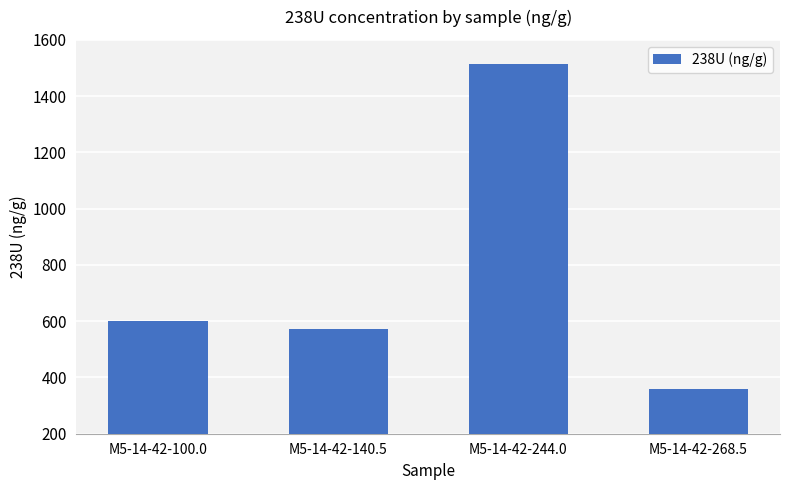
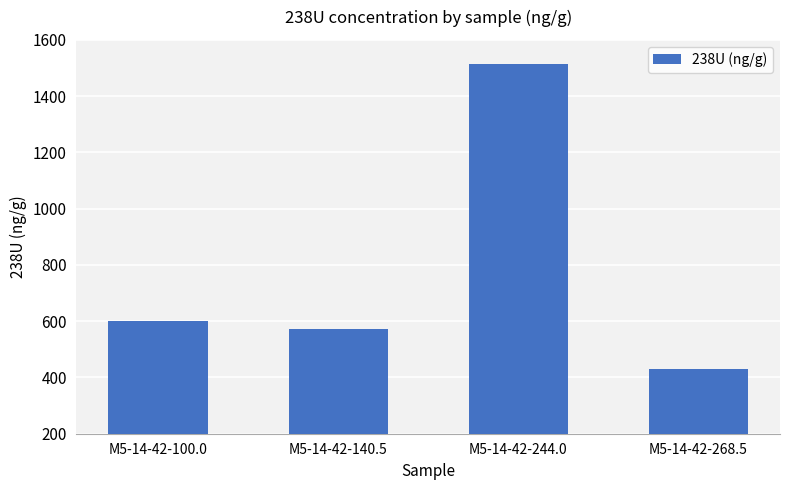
  {
    "M5-14-42-100.0": 600,
    "M5-14-42-140.5": 570,
    "M5-14-42-244.0": 1510,
-   "M5-14-42-268.5": 360
+   "M5-14-42-268.5": 430
  }
